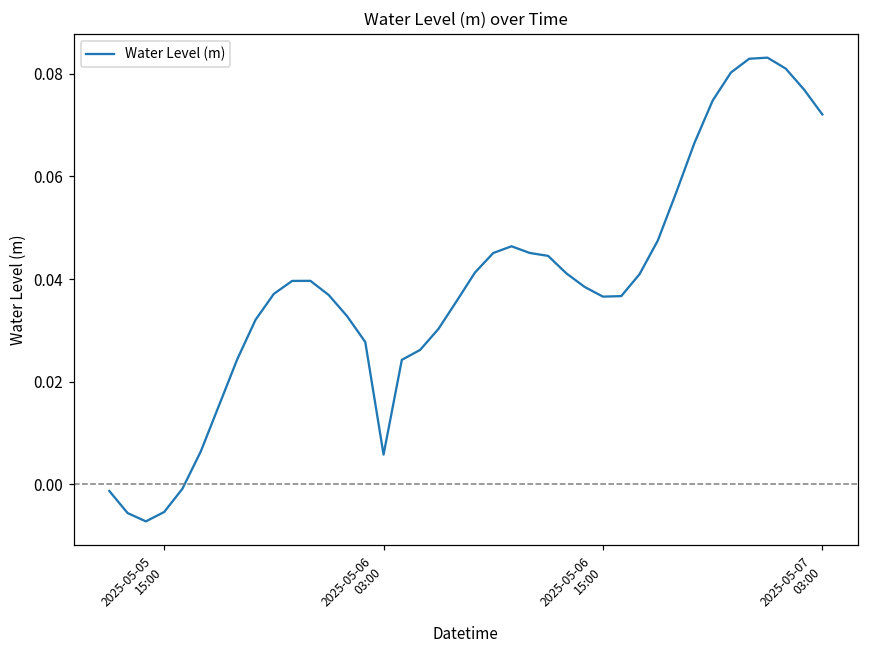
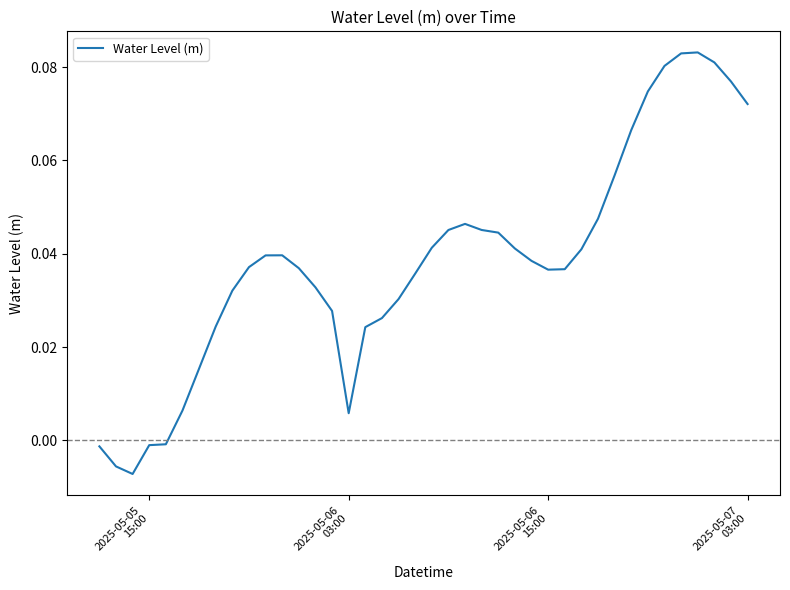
  {
-   "2025-05-05 15:00": -0.005,
+   "2025-05-05 15:00": -0.001,
    "2025-05-06 03:00": 0.006,
    "2025-05-06 15:00": 0.037,
    "2025-05-07 03:00": 0.072
  }
